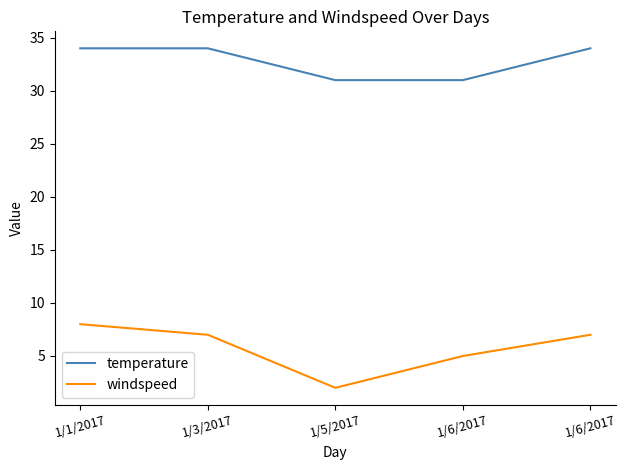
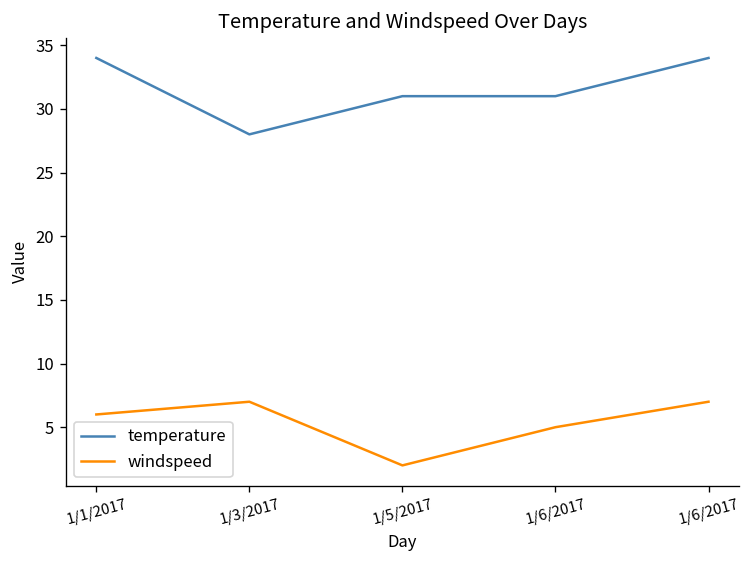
  {
    "temperature": {
      "1/1/2017": 34,
-     "1/3/2017": 34,
+     "1/3/2017": 28,
      "1/5/2017": 31
    },
    "windspeed": {
-     "1/1/2017": 8,
+     "1/1/2017": 6,
      "1/3/2017": 7,
      "1/5/2017": 2
    }
  }
